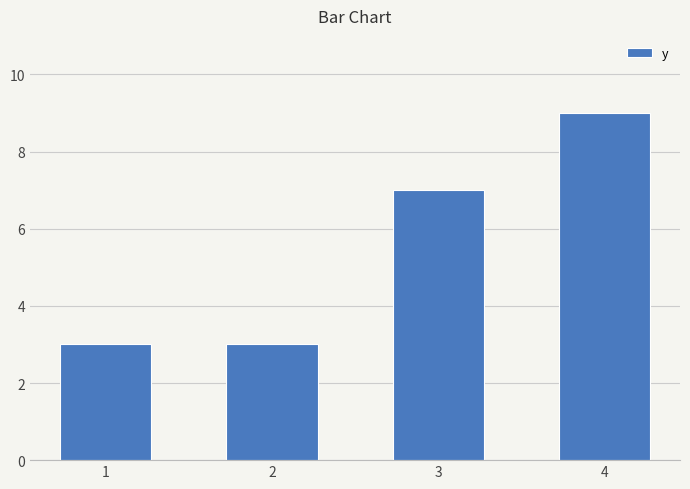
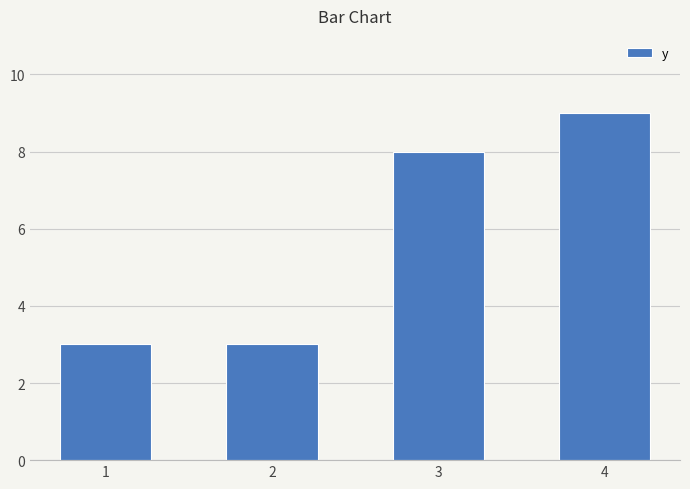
  {
    "1": 3,
    "2": 3,
-   "3": 7,
+   "3": 8,
    "4": 9
  }
